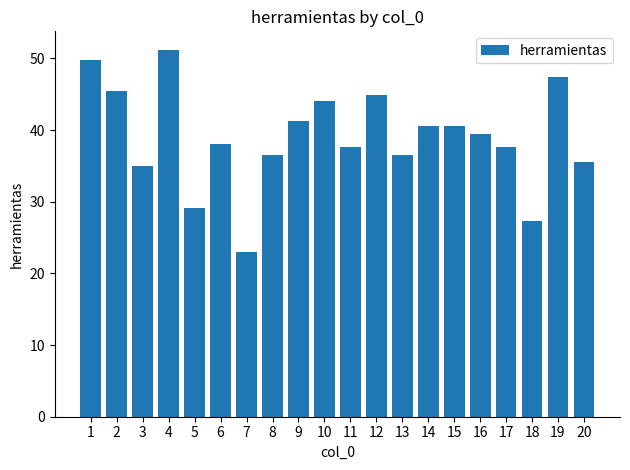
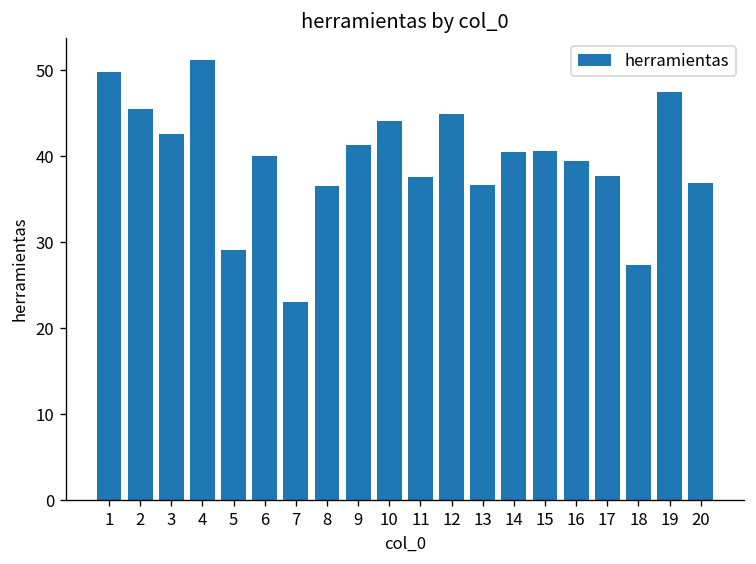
  {
    "1": 50,
    "2": 45,
-   "3": 35,
+   "3": 43,
    "4": 51,
    "5": 29,
-   "6": 38,
+   "6": 40,
    "7": 23,
    "8": 37,
    "9": 41,
    "10": 44,
    "11": 38,
    "12": 45,
    "13": 37,
    "14": 41,
    "15": 41,
    "16": 39,
    "17": 38,
    "18": 27,
    "19": 47,
-   "20": 35
+   "20": 37
  }
